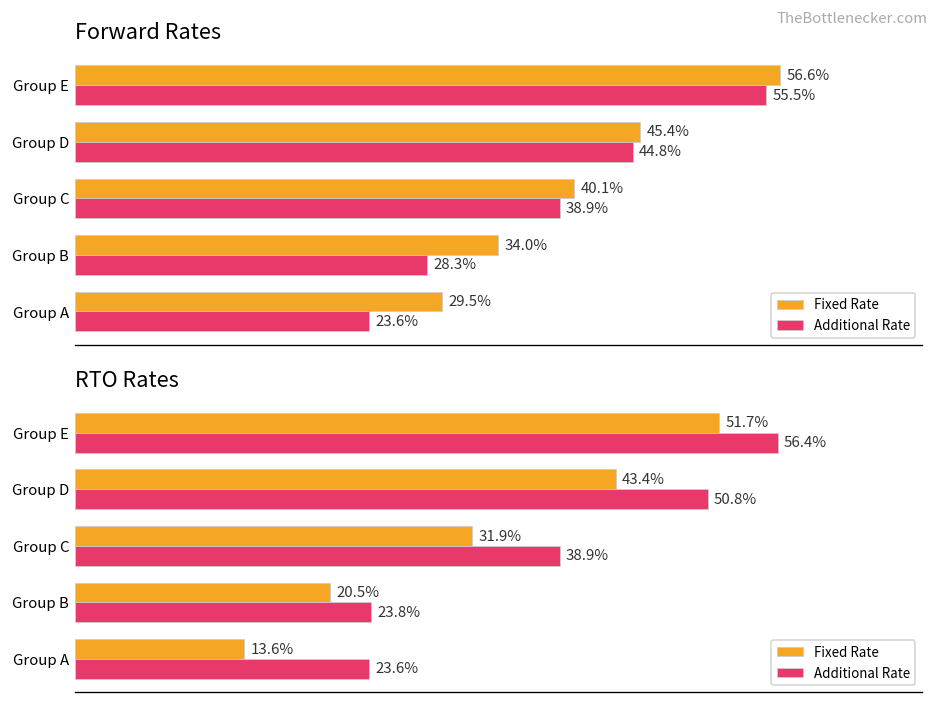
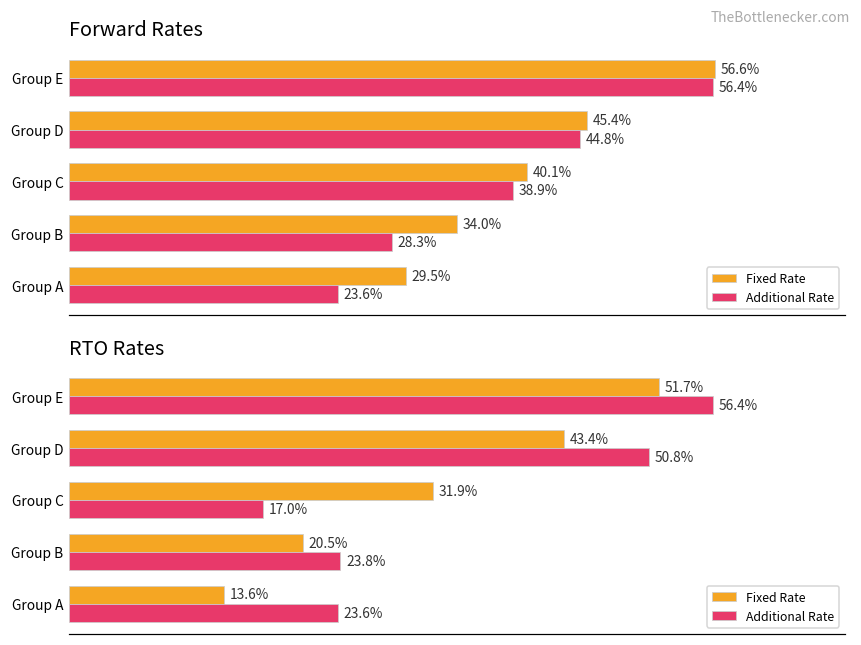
  {
    "Forward Rates": {
      "Fixed Rate": {
        "Group E": "56.6%",
        "Group D": "45.4%",
        "Group C": "40.1%",
        "Group B": "34.0%",
        "Group A": "29.5%"
      },
      "Additional Rate": {
-       "Group E": "55.5%",
+       "Group E": "56.4%",
        "Group D": "44.8%",
        "Group C": "38.9%",
        "Group B": "28.3%",
        "Group A": "23.6%"
      }
    },
    "RTO Rates": {
      "Fixed Rate": {
        "Group E": "51.7%",
        "Group D": "43.4%",
        "Group C": "31.9%",
        "Group B": "20.5%",
        "Group A": "13.6%"
      },
      "Additional Rate": {
        "Group E": "56.4%",
        "Group D": "50.8%",
-       "Group C": "38.9%",
+       "Group C": "17.0%",
        "Group B": "23.8%",
        "Group A": "23.6%"
      }
    }
  }
